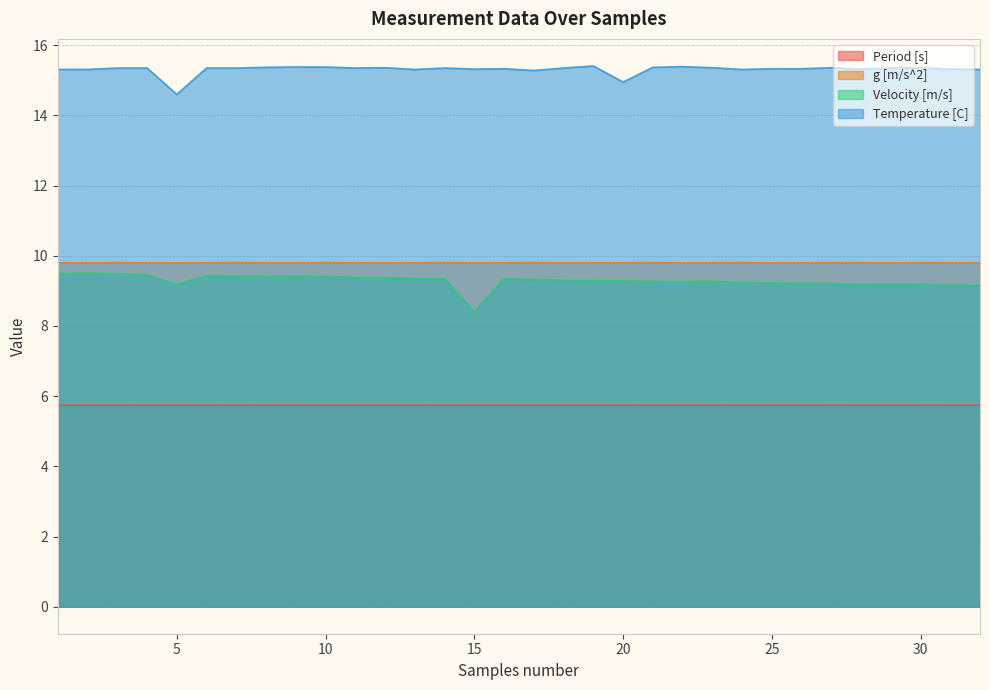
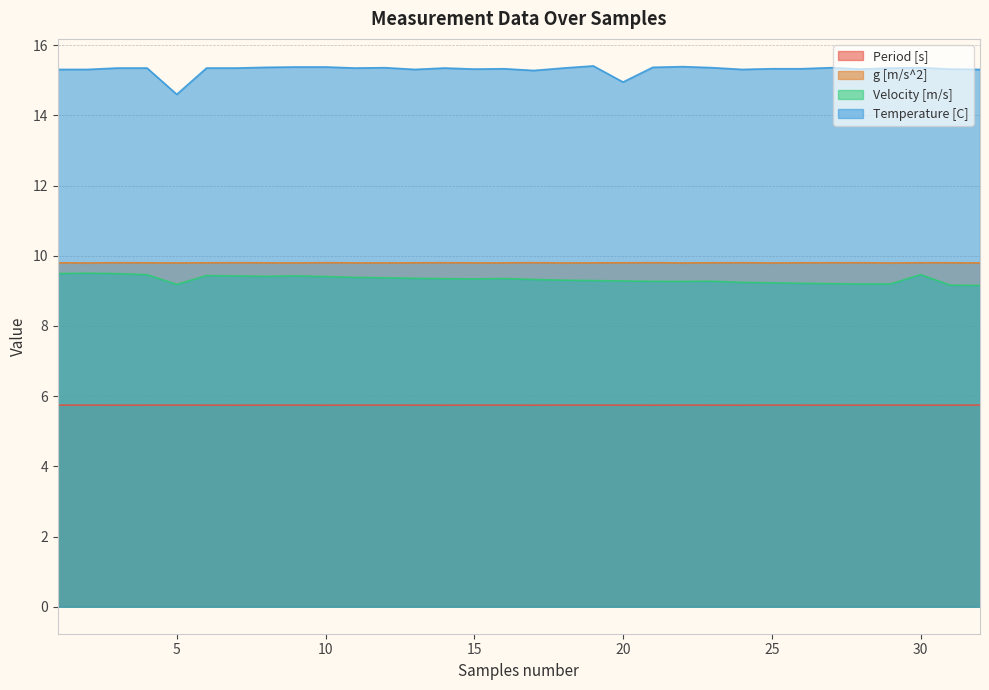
  {
    "Velocity [m/s]": {
      "5": 9.2,
      "10": 9.4,
-     "15": 8.4,
+     "15": 9.3,
      "20": 9.3,
      "25": 9.2,
-     "30": 9.2
+     "30": 9.5
    },
    "Temperature [C]": {
      "5": 14.6,
      "10": 15.4,
      "15": 15.3,
      "20": 15.0,
      "25": 15.3
    }
  }
